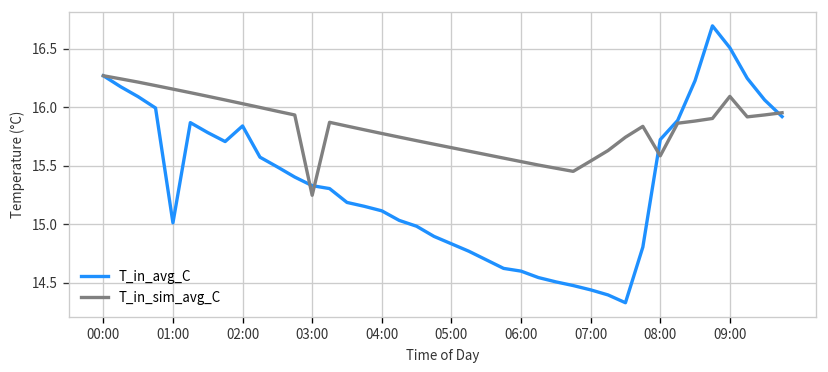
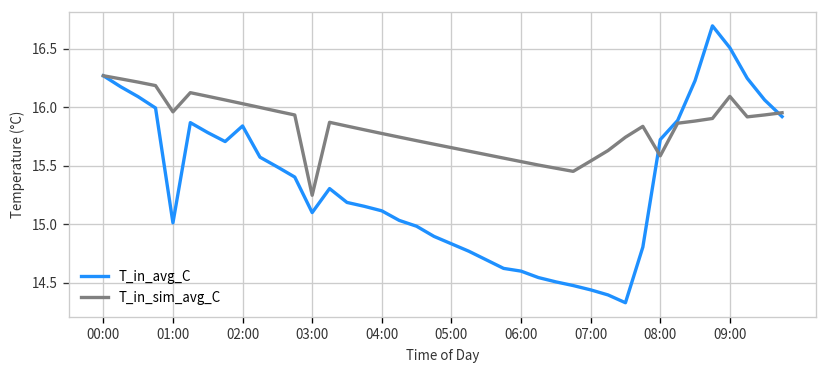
  {
    "T_in_avg_C": {
      "01:00": 15.0,
      "02:00": 15.8,
-     "03:00": 15.3,
+     "03:00": 15.1,
      "04:00": 15.1,
      "05:00": 14.8,
      "06:00": 14.6,
      "07:00": 14.4,
      "08:00": 15.7,
      "09:00": 16.5
    },
    "T_in_sim_avg_C": {
-     "01:00": 16.2,
+     "01:00": 16.0,
      "02:00": 16.0,
      "03:00": 15.2,
      "04:00": 15.8,
      "05:00": 15.7,
      "06:00": 15.5,
      "07:00": 15.5,
      "08:00": 15.6,
      "09:00": 16.1
    }
  }
